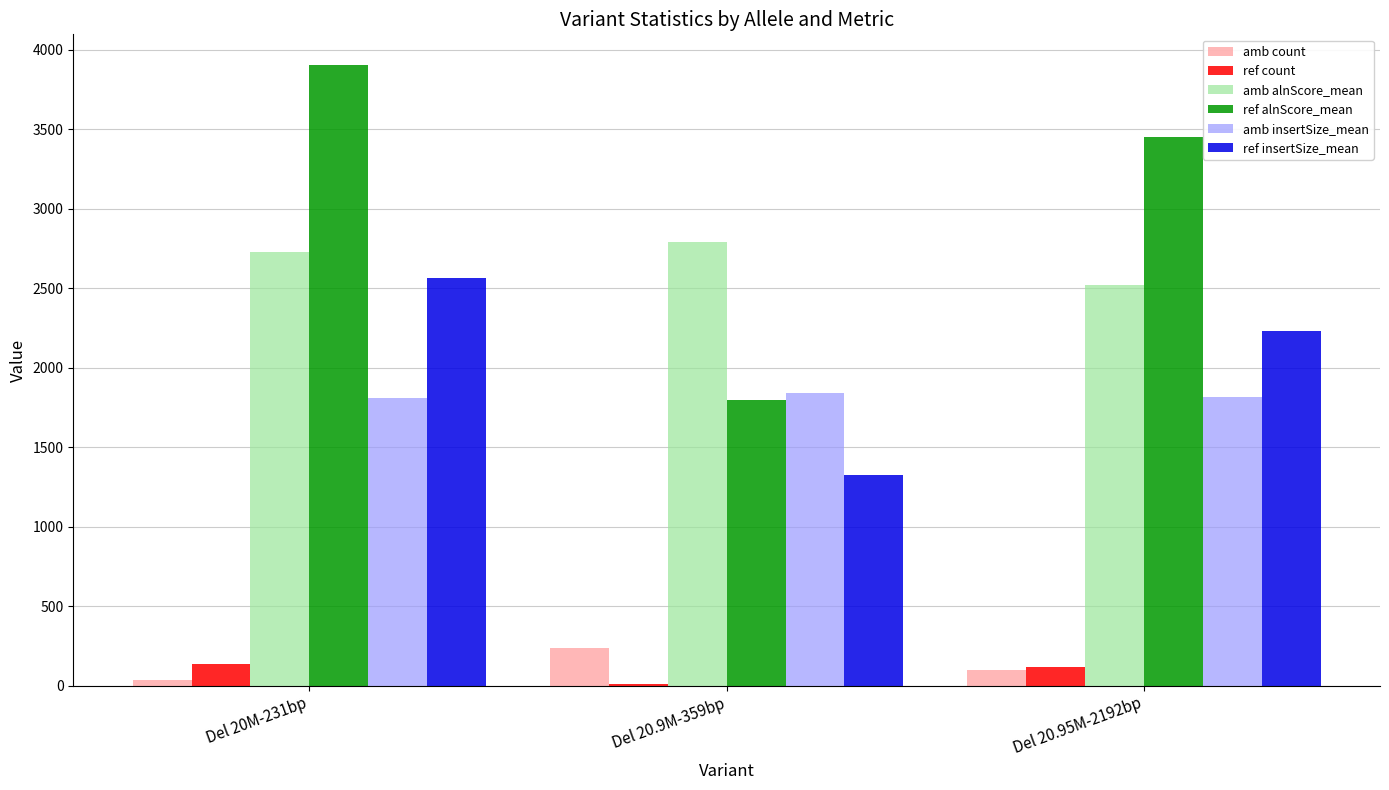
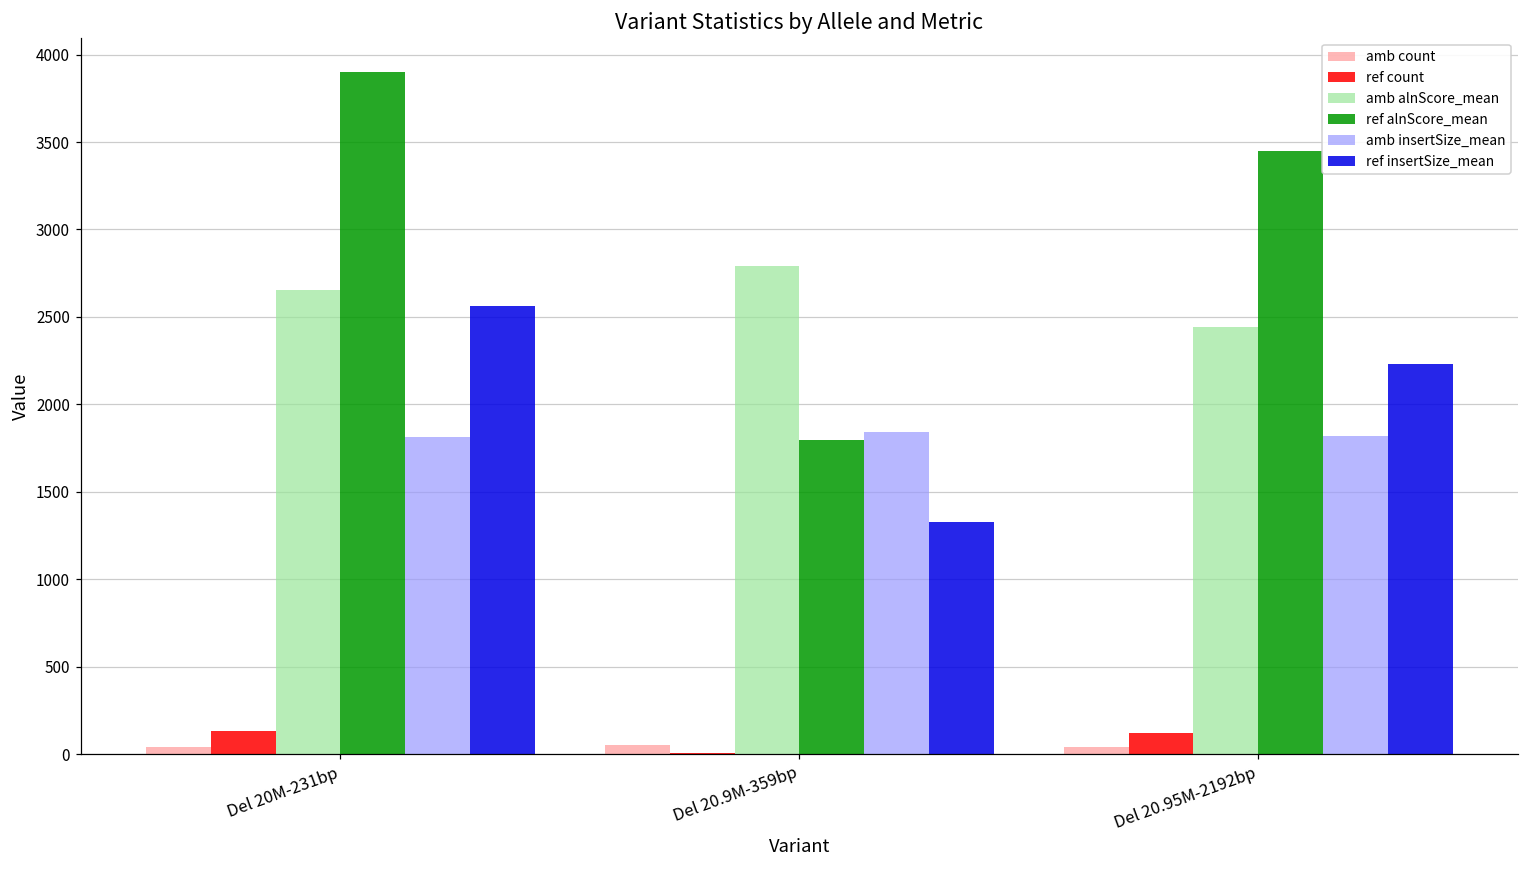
  {
    "amb count": {
      "Del 20M-231bp": 40,
-     "Del 20.9M-359bp": 240,
-     "Del 20.95M-2192bp": 100
+     "Del 20.9M-359bp": 60,
+     "Del 20.95M-2192bp": 40
    },
    "ref count": {
      "Del 20M-231bp": 140,
      "Del 20.95M-2192bp": 120
    },
    "amb alnScore_mean": {
-     "Del 20M-231bp": 2730,
+     "Del 20M-231bp": 2650,
      "Del 20.9M-359bp": 2790,
-     "Del 20.95M-2192bp": 2520
+     "Del 20.95M-2192bp": 2440
    },
    "ref alnScore_mean": {
      "Del 20M-231bp": 3900,
      "Del 20.9M-359bp": 1800,
      "Del 20.95M-2192bp": 3450
    },
    "amb insertSize_mean": {
      "Del 20M-231bp": 1810,
      "Del 20.9M-359bp": 1840,
      "Del 20.95M-2192bp": 1820
    },
    "ref insertSize_mean": {
      "Del 20M-231bp": 2560,
      "Del 20.9M-359bp": 1330,
      "Del 20.95M-2192bp": 2230
    }
  }
